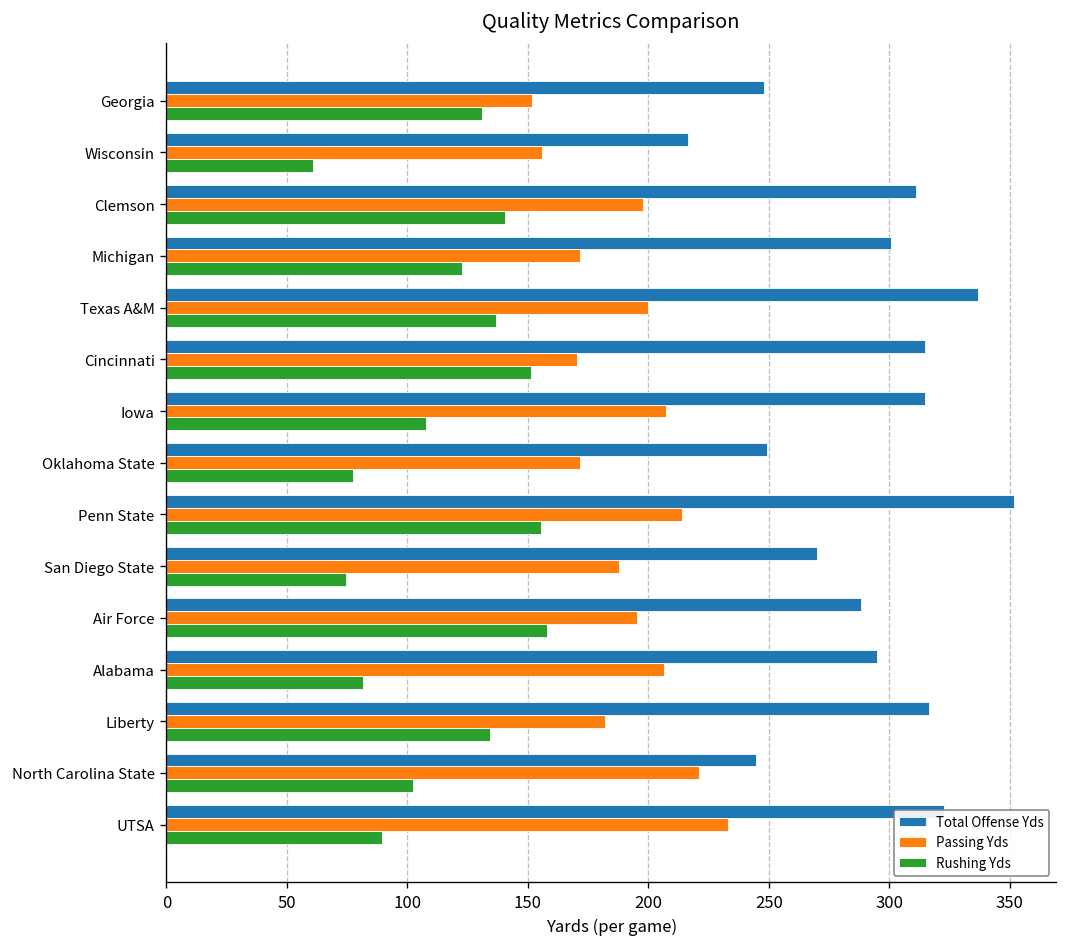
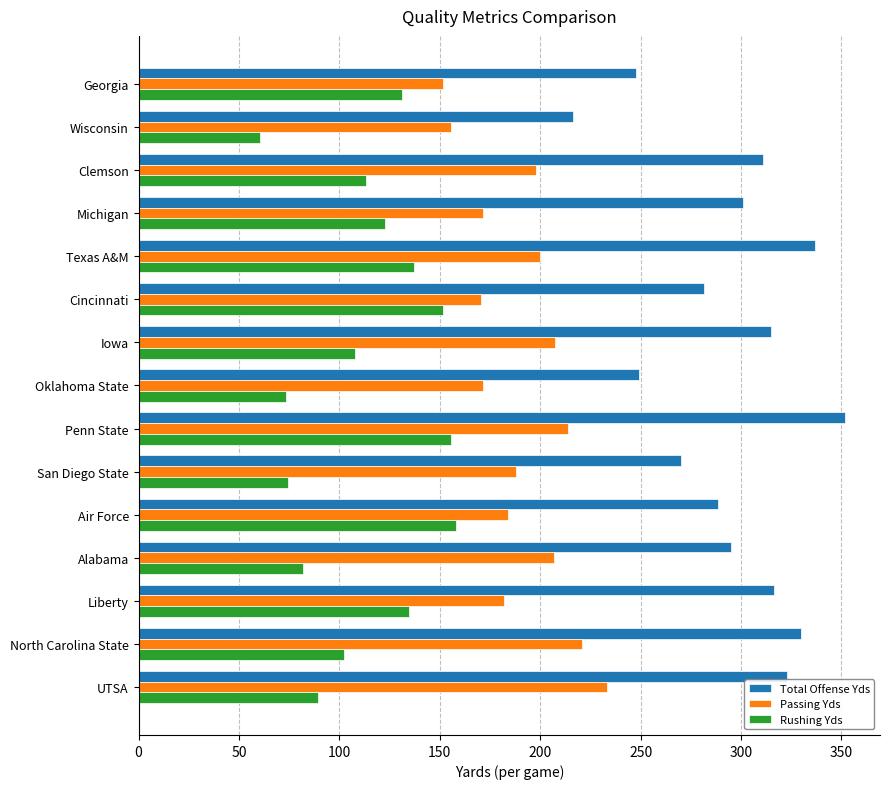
  {
    "Total Offense Yds": {
      "Georgia": 248,
      "Wisconsin": 216,
      "Clemson": 311,
      "Michigan": 301,
      "Texas A&M": 337,
-     "Cincinnati": 315,
+     "Cincinnati": 281,
      "Iowa": 315,
      "Oklahoma State": 249,
      "Penn State": 352,
      "San Diego State": 270,
      "Air Force": 288,
      "Alabama": 295,
      "Liberty": 317,
-     "North Carolina State": 245,
+     "North Carolina State": 330,
      "UTSA": 323
    },
    "Passing Yds": {
      "Georgia": 152,
      "Wisconsin": 156,
      "Clemson": 198,
      "Michigan": 172,
      "Texas A&M": 200,
      "Cincinnati": 170,
      "Iowa": 207,
      "Oklahoma State": 172,
      "Penn State": 214,
      "San Diego State": 188,
-     "Air Force": 195,
+     "Air Force": 184,
      "Alabama": 207,
      "Liberty": 182,
      "North Carolina State": 221,
      "UTSA": 233
    },
    "Rushing Yds": {
      "Georgia": 131,
      "Wisconsin": 61,
-     "Clemson": 141,
+     "Clemson": 113,
      "Michigan": 123,
      "Texas A&M": 137,
      "Cincinnati": 151,
      "Iowa": 108,
-     "Oklahoma State": 78,
+     "Oklahoma State": 74,
      "Penn State": 156,
      "San Diego State": 74,
      "Air Force": 158,
      "Alabama": 82,
      "Liberty": 134,
      "North Carolina State": 102,
      "UTSA": 90
    }
  }
